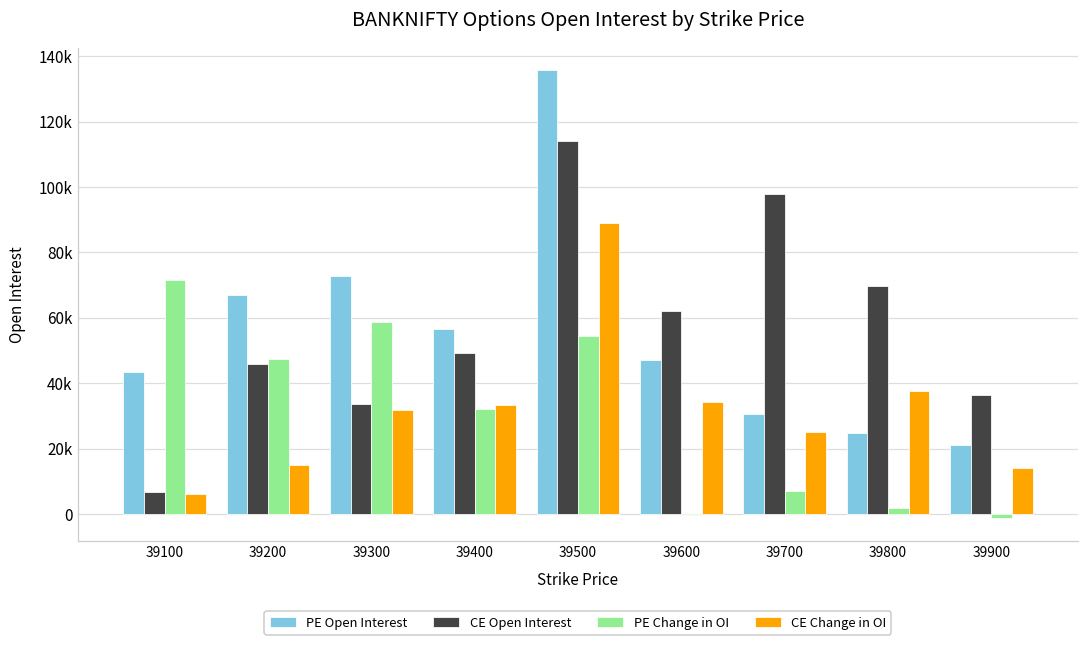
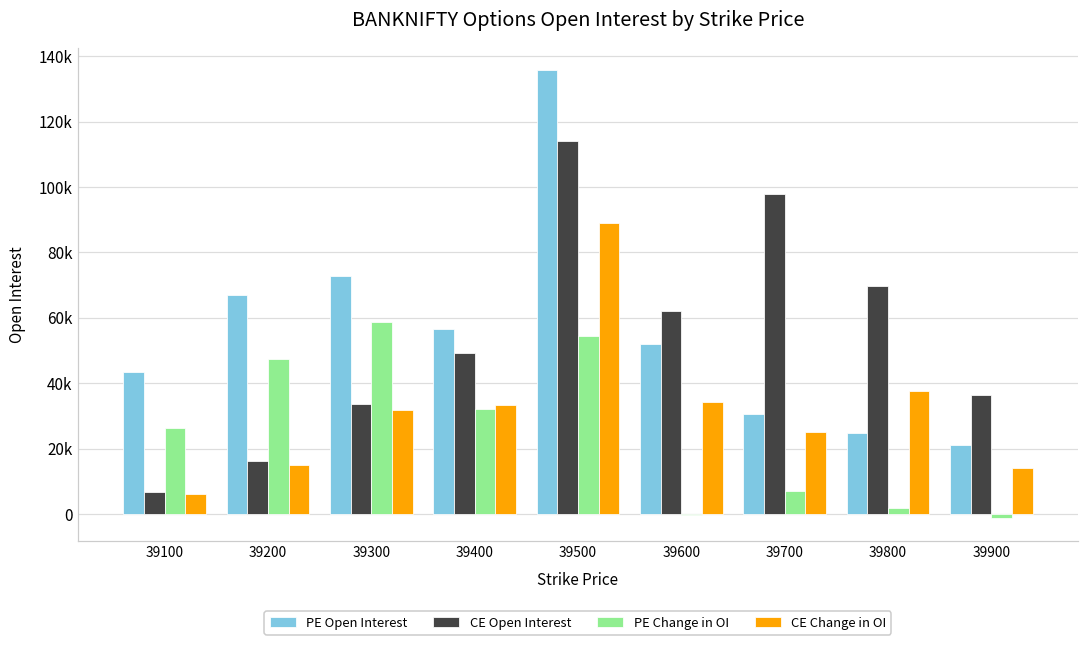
  {
    "PE Open Interest": {
      "39100": 44000,
      "39200": 67000,
      "39300": 73000,
      "39400": 57000,
      "39500": 136000,
-     "39600": 47000,
+     "39600": 52000,
      "39700": 31000,
      "39800": 25000,
      "39900": 21000
    },
    "CE Open Interest": {
      "39100": 7000,
-     "39200": 46000,
+     "39200": 16000,
      "39300": 34000,
      "39400": 49000,
      "39500": 114000,
      "39600": 62000,
      "39700": 98000,
      "39800": 70000,
      "39900": 37000
    },
    "PE Change in OI": {
-     "39100": 71000,
+     "39100": 26000,
      "39200": 48000,
      "39300": 59000,
      "39400": 32000,
      "39500": 54000,
      "39700": 7000,
      "39800": 2000,
      "39900": -1000
    },
    "CE Change in OI": {
      "39100": 6000,
      "39200": 15000,
      "39300": 32000,
      "39400": 33000,
      "39500": 89000,
      "39600": 34000,
      "39700": 25000,
      "39800": 38000,
      "39900": 14000
    }
  }
